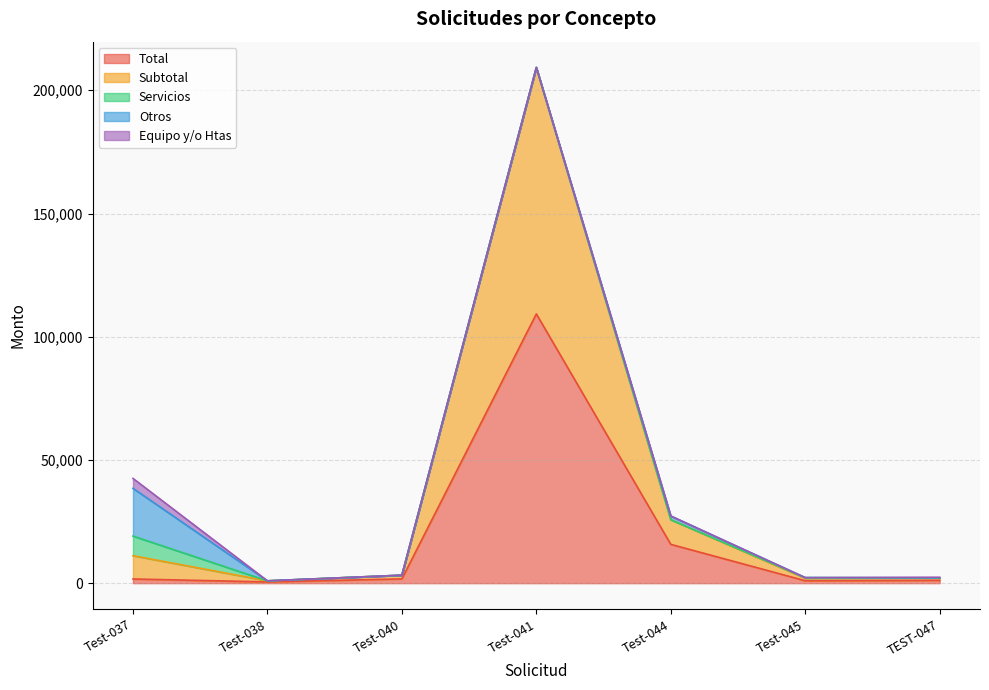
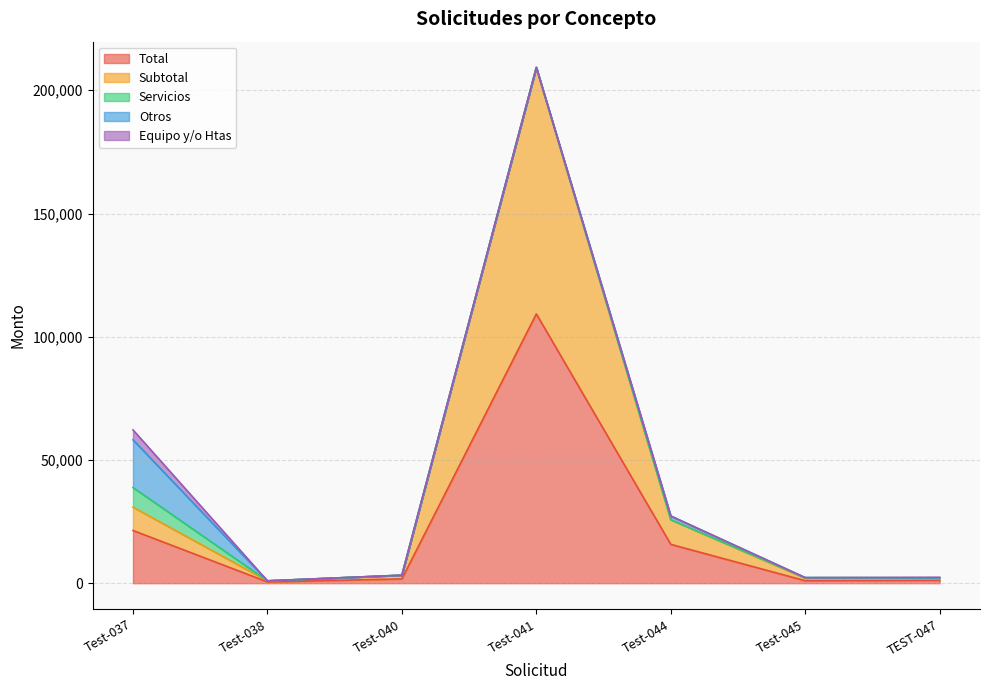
  {
    "Total": {
-     "Test-037": "2,000",
+     "Test-037": "21,000",
      "Test-040": "2,000",
      "Test-041": "109,000",
      "Test-044": "16,000"
    },
    "Subtotal": {
      "Test-037": "9,000"
    },
    "Servicios": {
      "Test-037": "8,000"
    },
    "Otros": {
      "Test-037": "19,000"
    },
    "Equipo y/o Htas": {
      "Test-037": "4,000"
    }
  }
